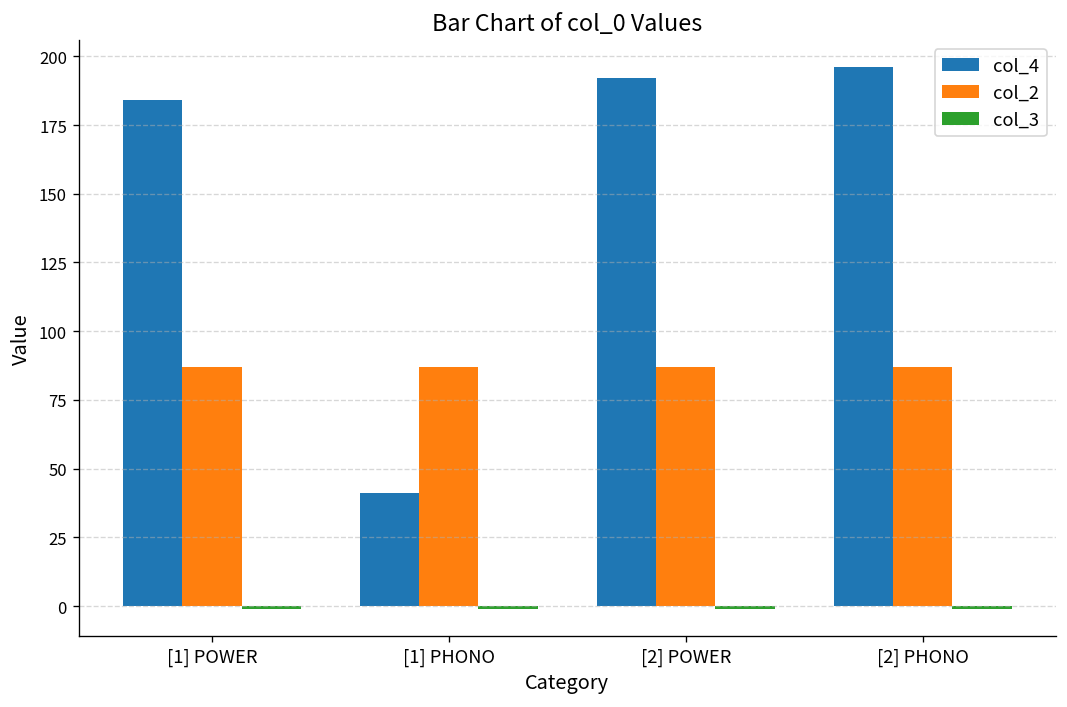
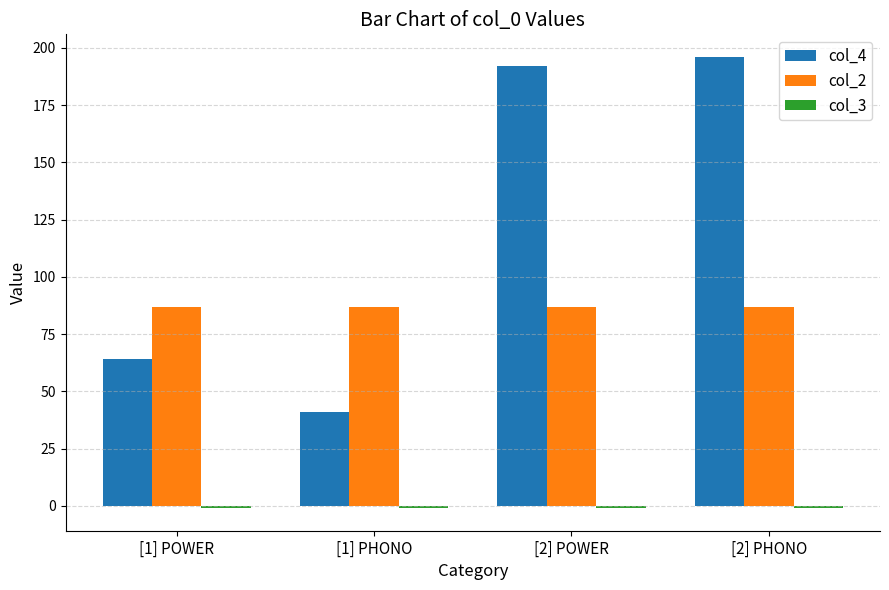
  {
    "col_4": {
-     "[1] POWER": 184,
+     "[1] POWER": 64,
      "[1] PHONO": 41,
      "[2] POWER": 192,
      "[2] PHONO": 196
    },
    "col_2": {
      "[1] POWER": 87,
      "[1] PHONO": 87,
      "[2] POWER": 87,
      "[2] PHONO": 87
    }
  }
